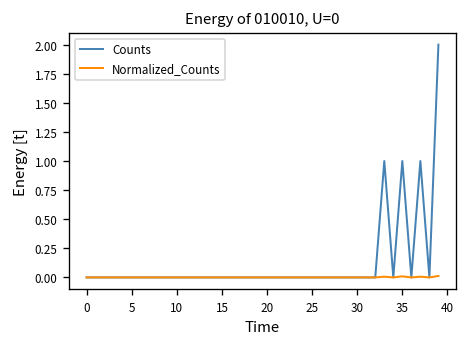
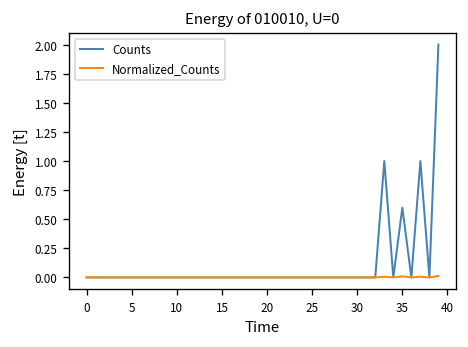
  {
    "Counts": {
-     "35": 1.0
+     "35": 0.6
    },
    "Normalized_Counts": {
      "35": 0.0
    }
  }
